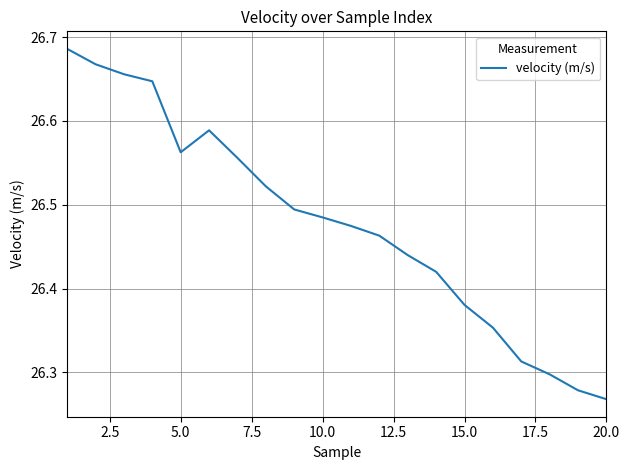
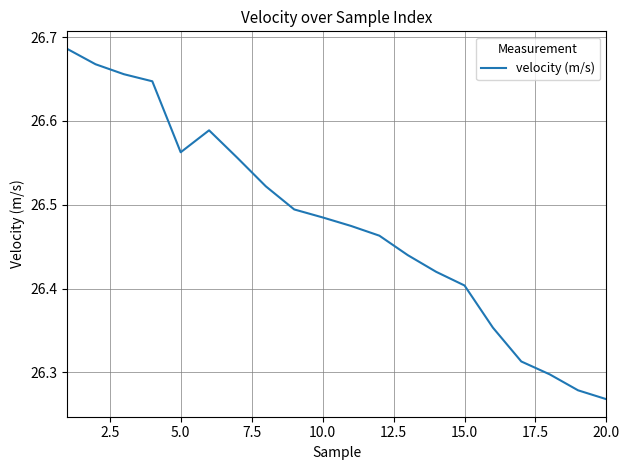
  {
    "5.0": 26.56,
    "10.0": 26.48,
-   "15.0": 26.38,
+   "15.0": 26.40,
    "20.0": 26.27
  }
